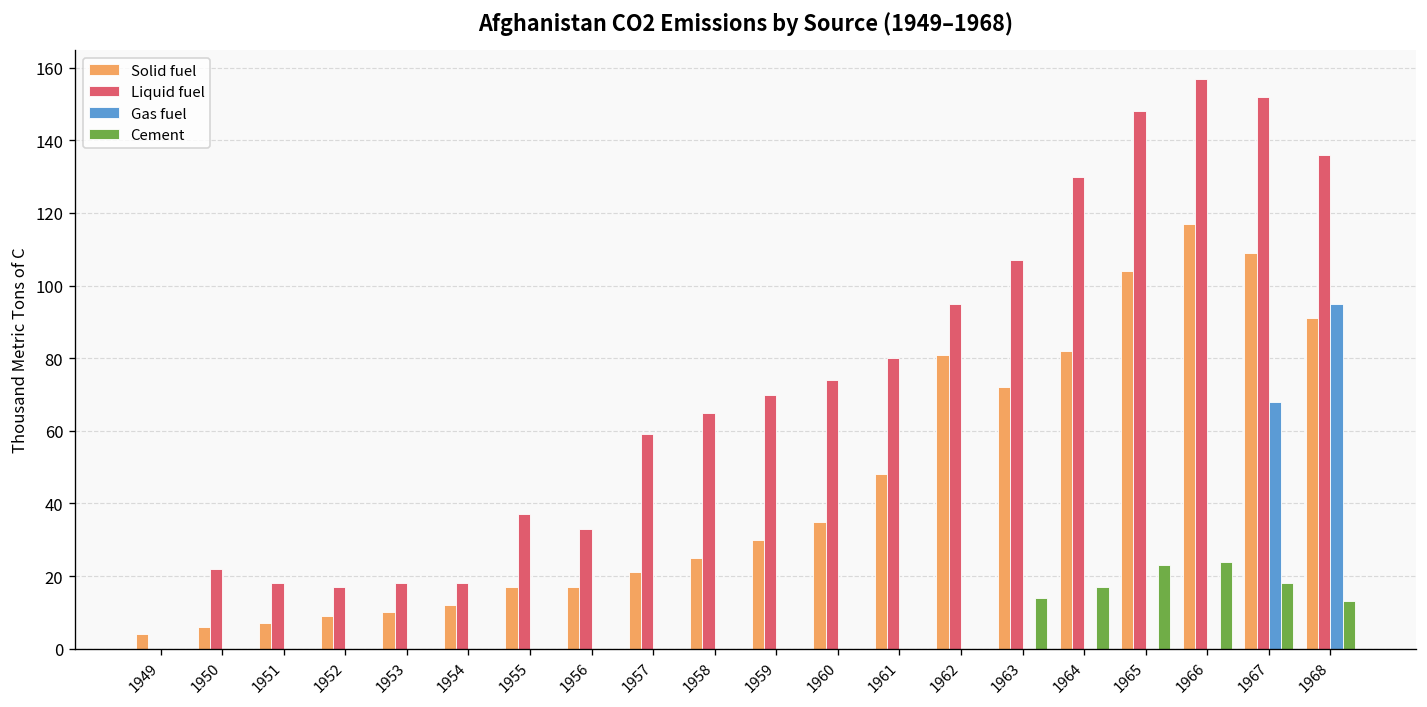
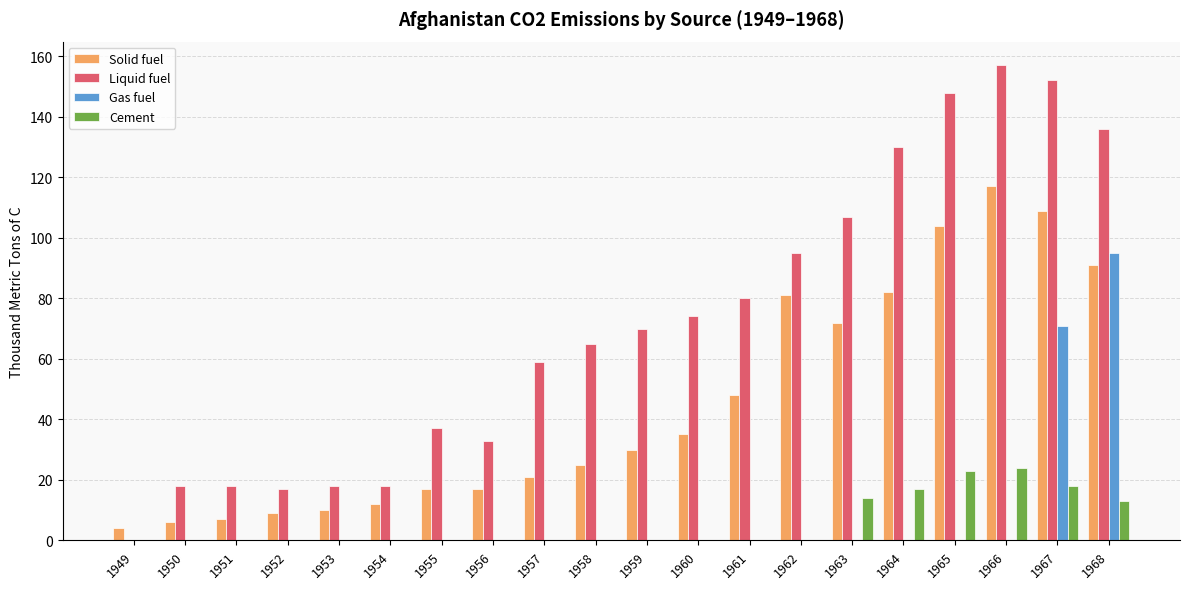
  {
    "Solid fuel": {
      "1949": 4,
      "1950": 6,
      "1951": 7,
      "1952": 9,
      "1953": 10,
      "1954": 12,
      "1955": 17,
      "1956": 17,
      "1957": 21,
      "1958": 25,
      "1959": 30,
      "1960": 35,
      "1961": 48,
      "1962": 81,
      "1963": 72,
      "1964": 82,
      "1965": 104,
      "1966": 117,
      "1967": 109,
      "1968": 91
    },
    "Liquid fuel": {
      "1949": 0,
-     "1950": 22,
+     "1950": 18,
      "1951": 18,
      "1952": 17,
      "1953": 18,
      "1954": 18,
      "1955": 37,
      "1956": 33,
      "1957": 59,
      "1958": 65,
      "1959": 70,
      "1960": 74,
      "1961": 80,
      "1962": 95,
      "1963": 107,
      "1964": 130,
      "1965": 148,
      "1966": 157,
      "1967": 152,
      "1968": 136
    },
    "Gas fuel": {
      "1949": 0,
      "1950": 0,
      "1951": 0,
      "1952": 0,
      "1953": 0,
      "1954": 0,
      "1955": 0,
      "1956": 0,
      "1957": 0,
      "1958": 0,
      "1959": 0,
      "1960": 0,
      "1961": 0,
      "1962": 0,
      "1963": 0,
      "1964": 0,
      "1965": 0,
      "1966": 0,
-     "1967": 68,
+     "1967": 71,
      "1968": 95
    },
    "Cement": {
      "1949": 0,
      "1950": 0,
      "1951": 0,
      "1952": 0,
      "1953": 0,
      "1954": 0,
      "1955": 0,
      "1956": 0,
      "1957": 0,
      "1958": 0,
      "1959": 0,
      "1960": 0,
      "1961": 0,
      "1962": 0,
      "1963": 14,
      "1964": 17,
      "1965": 23,
      "1966": 24,
      "1967": 18,
      "1968": 13
    }
  }
